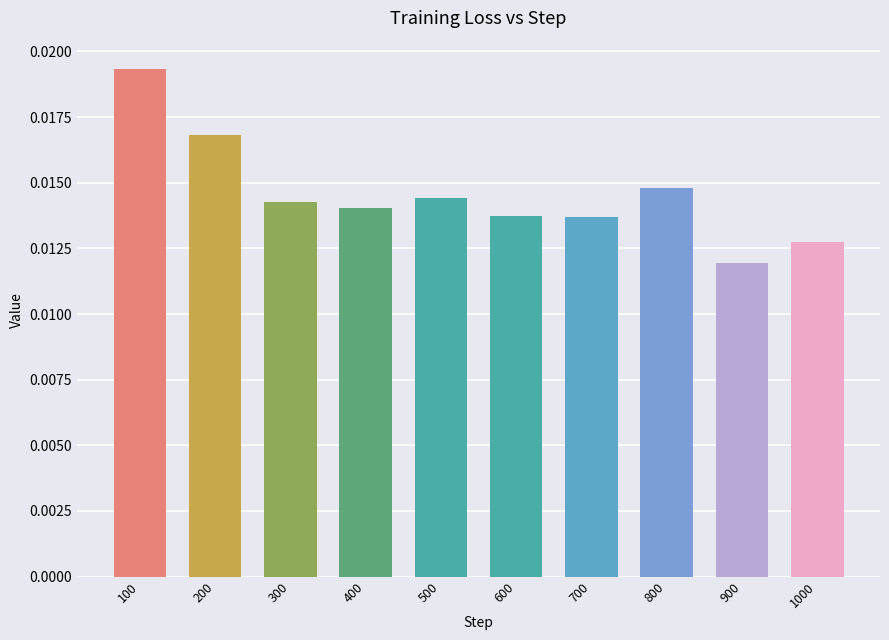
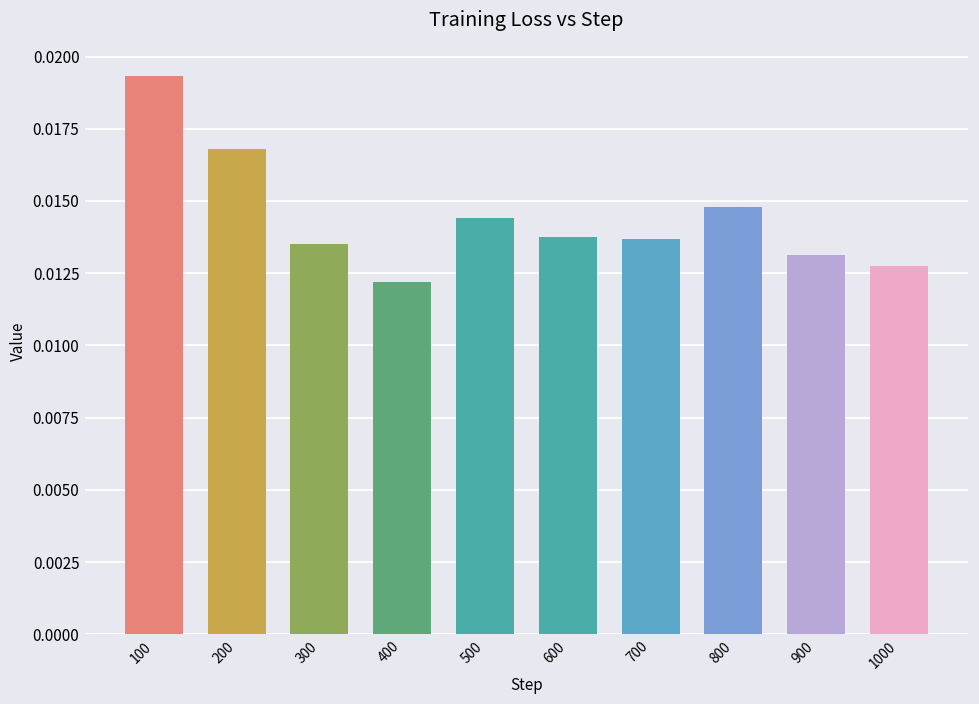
  {
    "100": 0.0193,
    "200": 0.0168,
-   "300": 0.0143,
-   "400": 0.0140,
+   "300": 0.0135,
+   "400": 0.0122,
    "500": 0.0144,
    "600": 0.0137,
    "700": 0.0137,
    "800": 0.0148,
-   "900": 0.0120,
+   "900": 0.0131,
    "1000": 0.0128
  }
